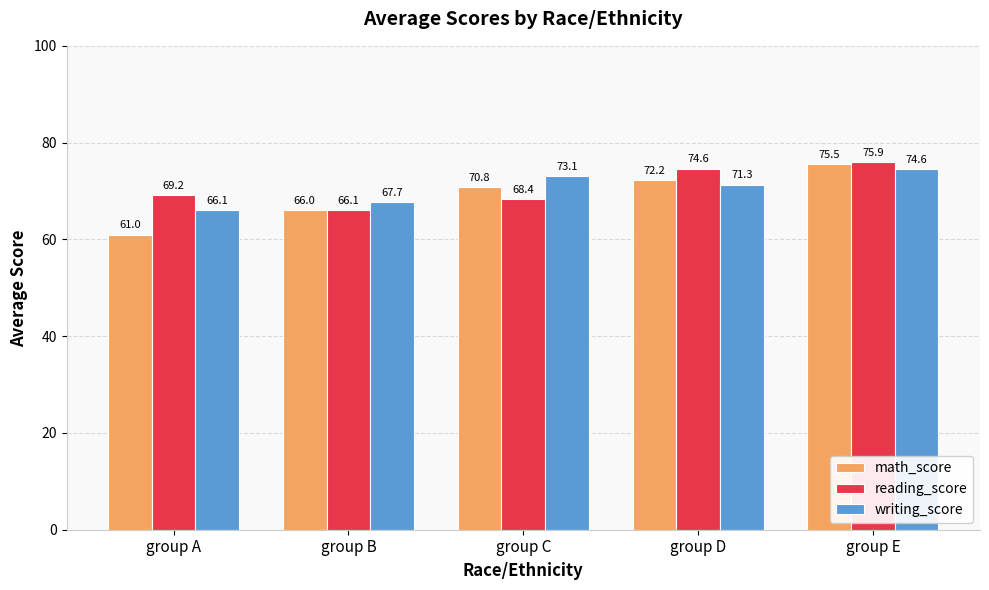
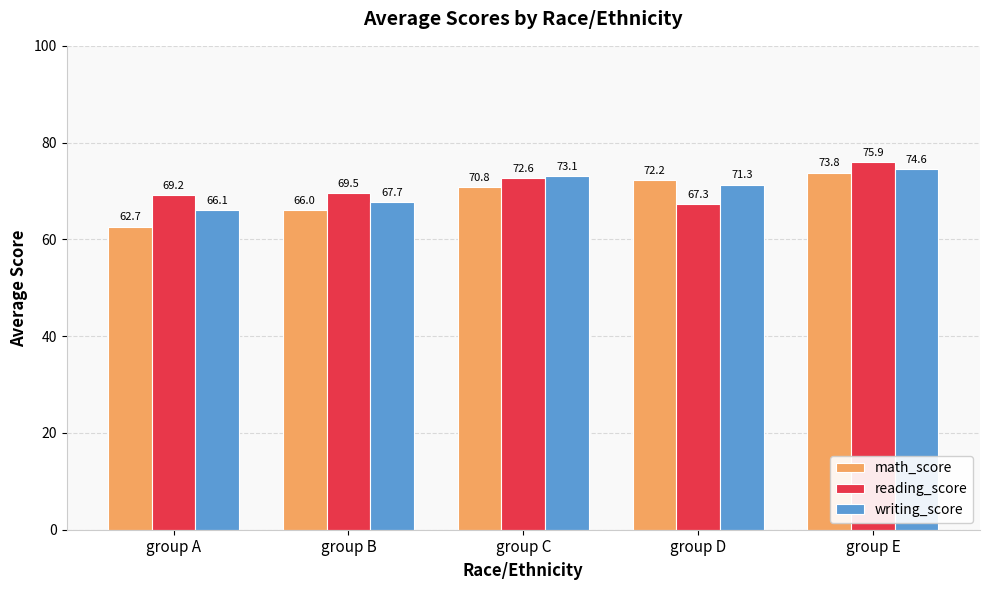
  {
    "math_score": {
-     "group A": 61.0,
+     "group A": 62.7,
      "group B": 66.0,
      "group C": 70.8,
      "group D": 72.2,
-     "group E": 75.5
+     "group E": 73.8
    },
    "reading_score": {
      "group A": 69.2,
-     "group B": 66.1,
-     "group C": 68.4,
-     "group D": 74.6,
+     "group B": 69.5,
+     "group C": 72.6,
+     "group D": 67.3,
      "group E": 75.9
    },
    "writing_score": {
      "group A": 66.1,
      "group B": 67.7,
      "group C": 73.1,
      "group D": 71.3,
      "group E": 74.6
    }
  }
